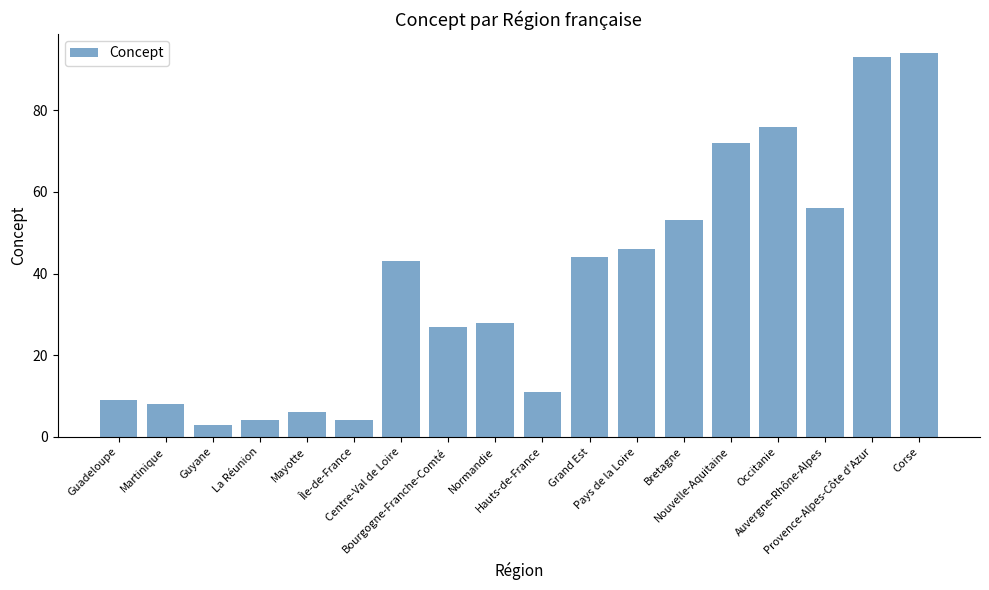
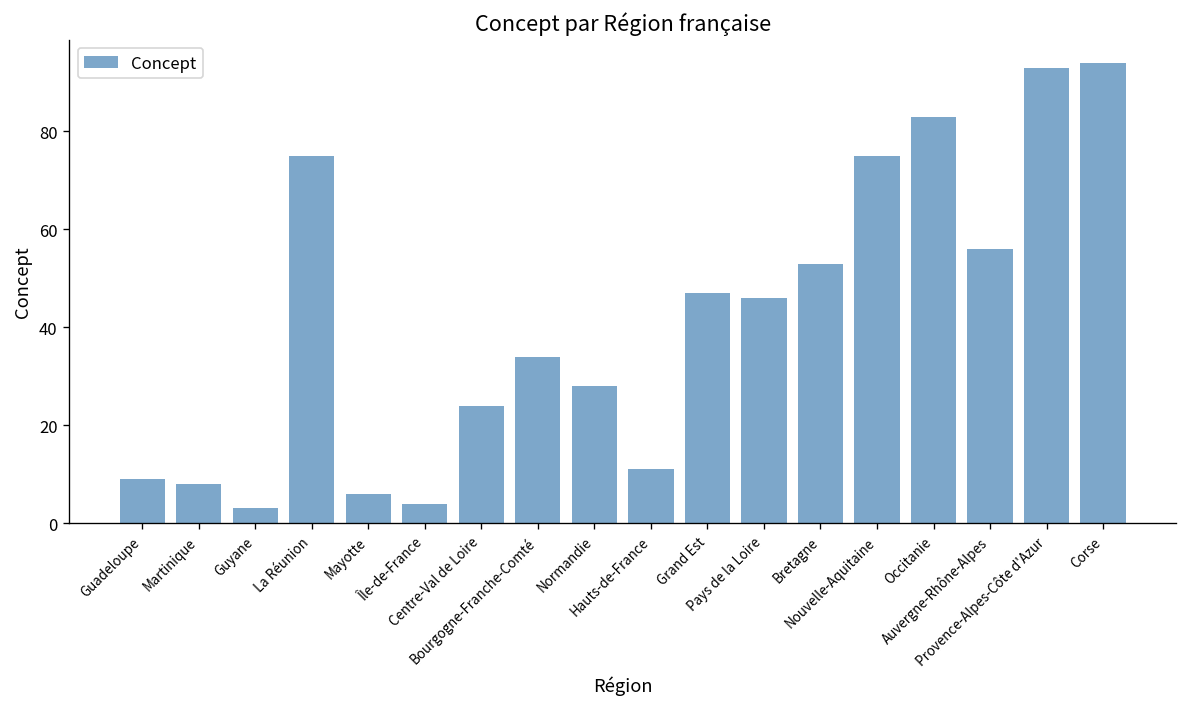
  {
    "Guadeloupe": 9,
    "Martinique": 8,
    "Guyane": 3,
-   "La Réunion": 4,
+   "La Réunion": 75,
    "Mayotte": 6,
    "Île-de-France": 4,
-   "Centre-Val de Loire": 43,
-   "Bourgogne-Franche-Comté": 27,
+   "Centre-Val de Loire": 24,
+   "Bourgogne-Franche-Comté": 34,
    "Normandie": 28,
    "Hauts-de-France": 11,
-   "Grand Est": 44,
+   "Grand Est": 47,
    "Pays de la Loire": 46,
    "Bretagne": 53,
-   "Nouvelle-Aquitaine": 72,
-   "Occitanie": 76,
+   "Nouvelle-Aquitaine": 75,
+   "Occitanie": 83,
    "Auvergne-Rhône-Alpes": 56,
    "Provence-Alpes-Côte d'Azur": 93,
    "Corse": 94
  }
